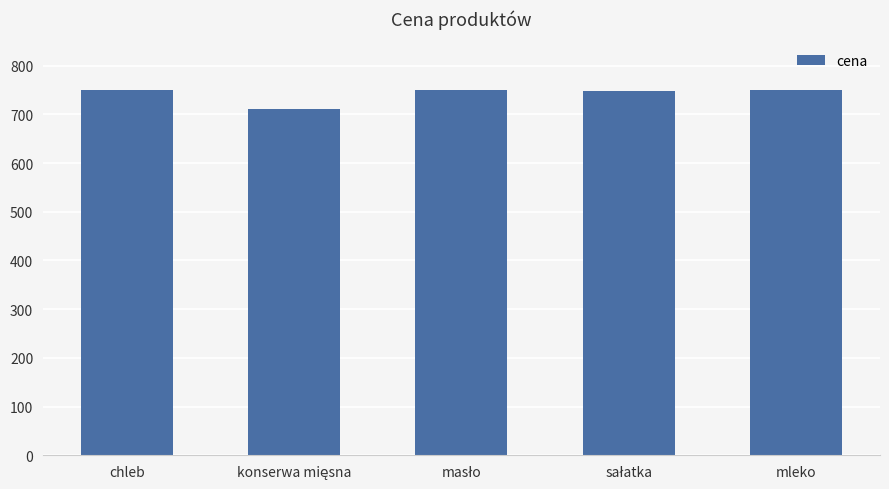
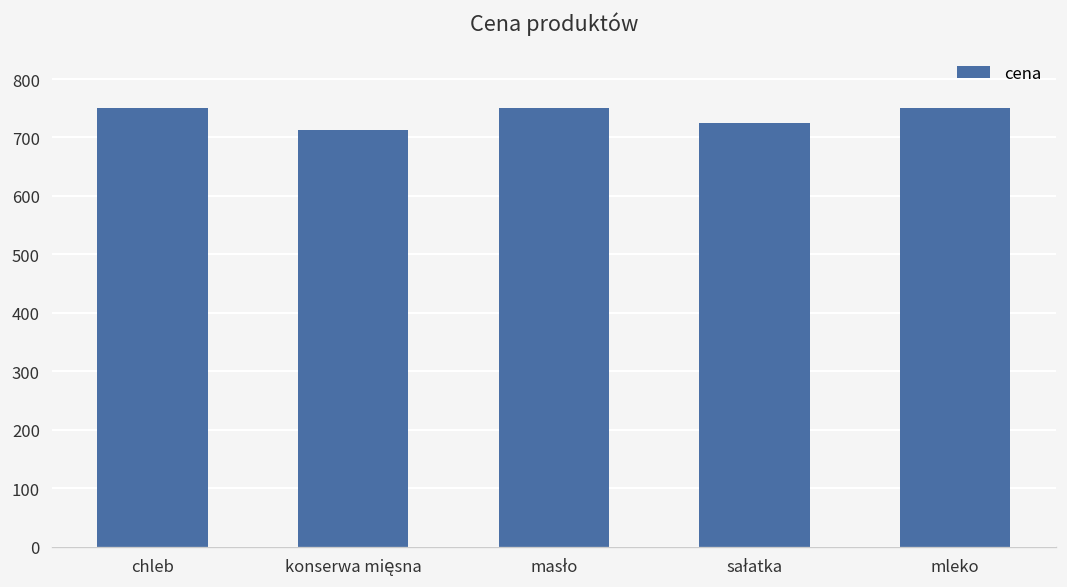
  {
    "chleb": 750,
    "konserwa mięsna": 710,
    "masło": 750,
-   "sałatka": 750,
+   "sałatka": 730,
    "mleko": 750
  }
